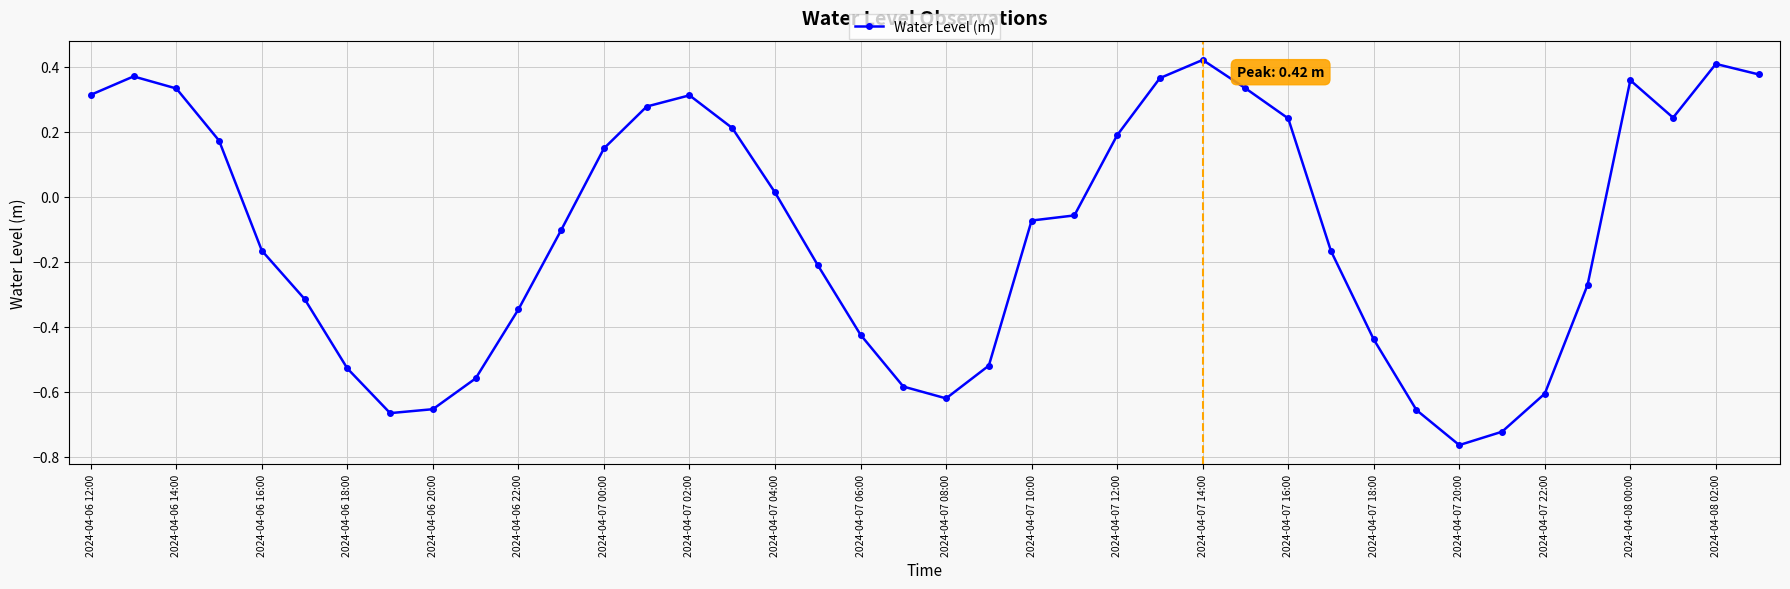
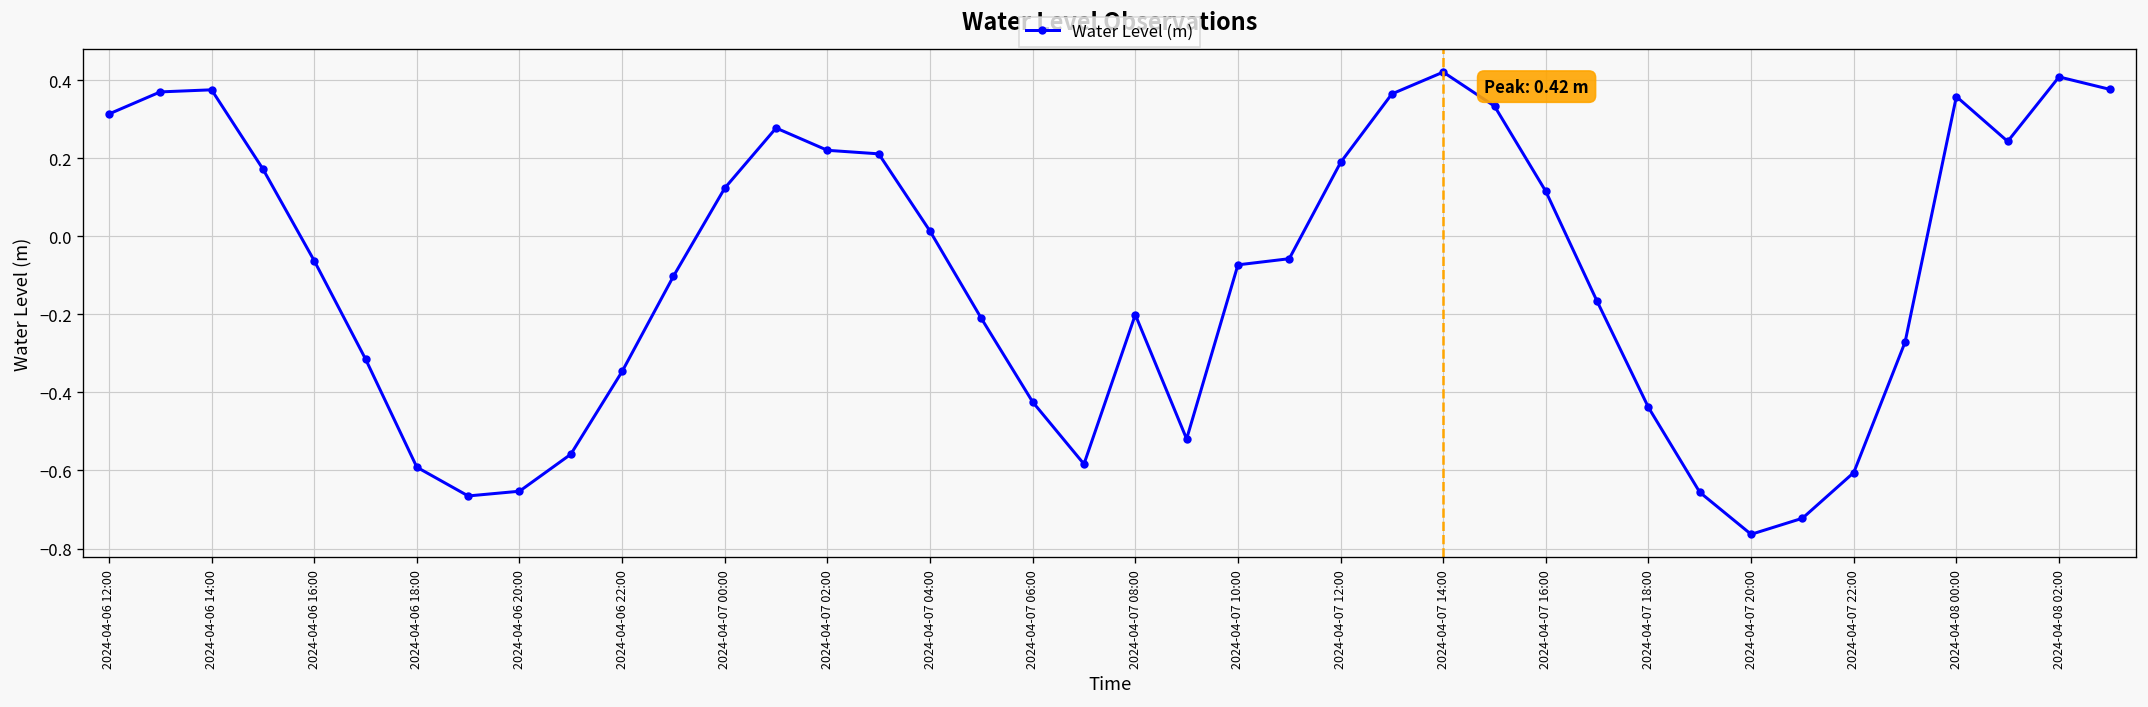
  {
    "2024-04-06 12:00": 0.31,
-   "2024-04-06 14:00": 0.33,
-   "2024-04-06 16:00": -0.17,
-   "2024-04-06 18:00": -0.53,
+   "2024-04-06 14:00": 0.38,
+   "2024-04-06 16:00": -0.06,
+   "2024-04-06 18:00": -0.59,
    "2024-04-06 20:00": -0.65,
    "2024-04-06 22:00": -0.35,
-   "2024-04-07 00:00": 0.15,
-   "2024-04-07 02:00": 0.31,
+   "2024-04-07 00:00": 0.12,
+   "2024-04-07 02:00": 0.22,
    "2024-04-07 04:00": 0.01,
    "2024-04-07 06:00": -0.42,
-   "2024-04-07 08:00": -0.62,
+   "2024-04-07 08:00": -0.20,
    "2024-04-07 10:00": -0.07,
    "2024-04-07 12:00": 0.19,
    "2024-04-07 14:00": 0.42,
-   "2024-04-07 16:00": 0.24,
+   "2024-04-07 16:00": 0.11,
    "2024-04-07 18:00": -0.44,
    "2024-04-07 20:00": -0.76,
    "2024-04-07 22:00": -0.61,
    "2024-04-08 00:00": 0.36,
    "2024-04-08 02:00": 0.41
  }
